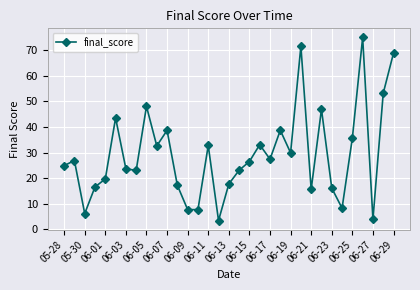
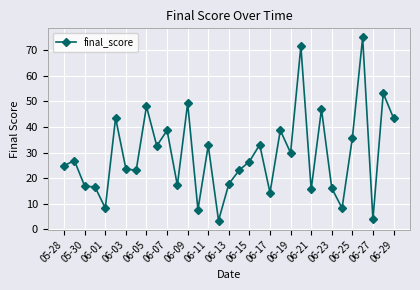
  {
    "05-28": 25,
-   "05-30": 6,
-   "06-01": 20,
+   "05-30": 17,
+   "06-01": 8,
    "06-03": 24,
    "06-05": 48,
    "06-07": 39,
-   "06-09": 8,
+   "06-09": 49,
    "06-11": 33,
    "06-13": 18,
    "06-15": 26,
-   "06-17": 27,
+   "06-17": 14,
    "06-19": 30,
    "06-21": 16,
    "06-23": 16,
    "06-25": 36,
    "06-27": 4,
-   "06-29": 69
+   "06-29": 43
  }
